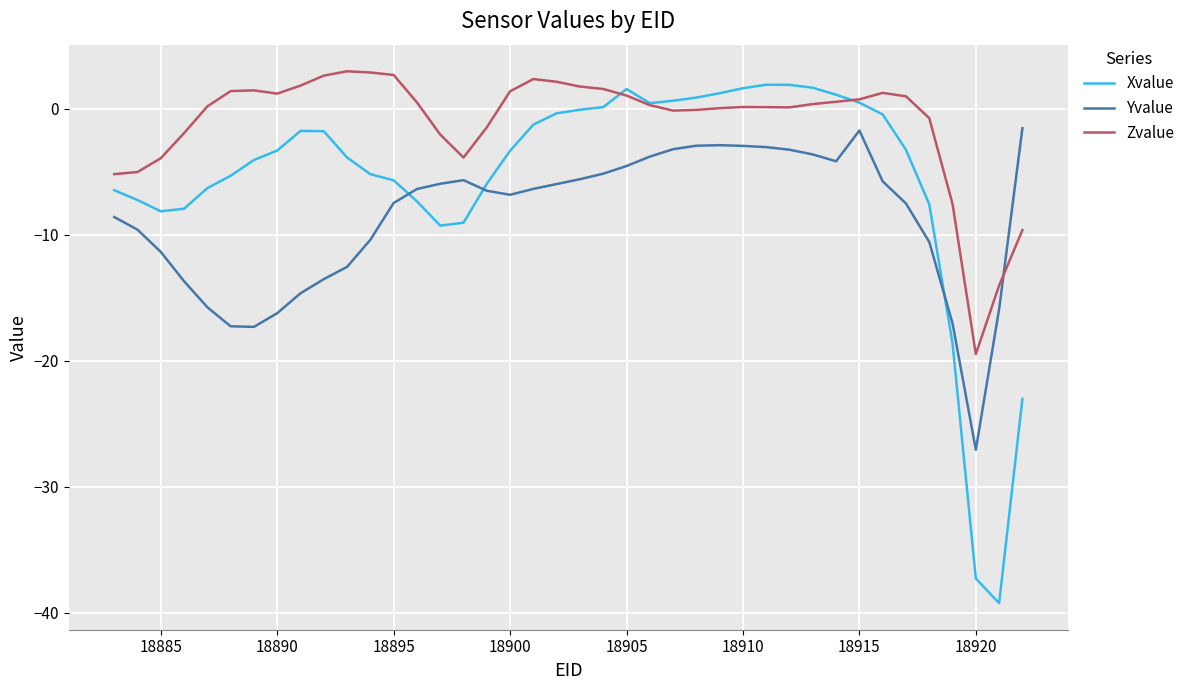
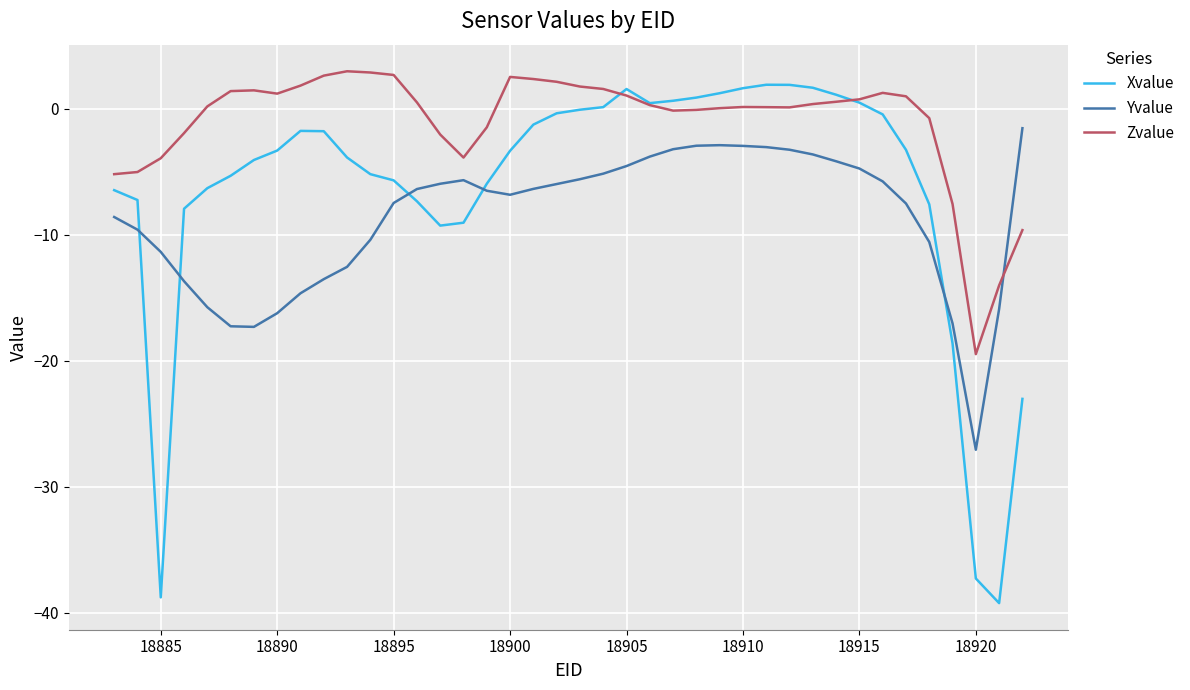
  {
    "Xvalue": {
-     "18885": -8.1,
+     "18885": -38.8,
      "18890": -3.3,
      "18895": -5.7,
      "18900": -3.3,
      "18905": 1.6,
      "18910": 1.6,
      "18915": 0.5,
      "18920": -37.3
    },
    "Yvalue": {
      "18885": -11.4,
      "18890": -16.2,
      "18895": -7.5,
      "18900": -6.8,
      "18905": -4.5,
      "18910": -2.9,
-     "18915": -1.7,
+     "18915": -4.7,
      "18920": -27.1
    },
    "Zvalue": {
      "18885": -3.9,
      "18890": 1.2,
      "18895": 2.7,
-     "18900": 1.4,
+     "18900": 2.5,
      "18905": 1.0,
      "18910": 0.1,
      "18915": 0.7,
      "18920": -19.5
    }
  }
